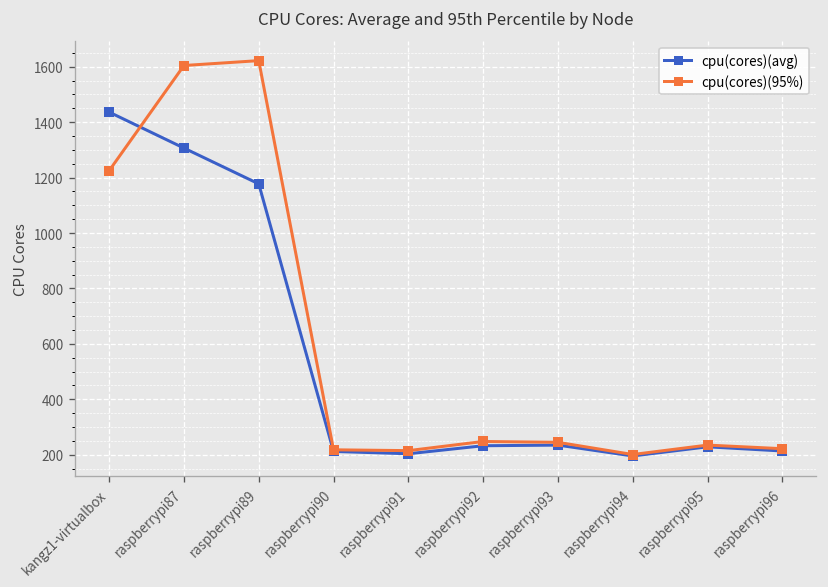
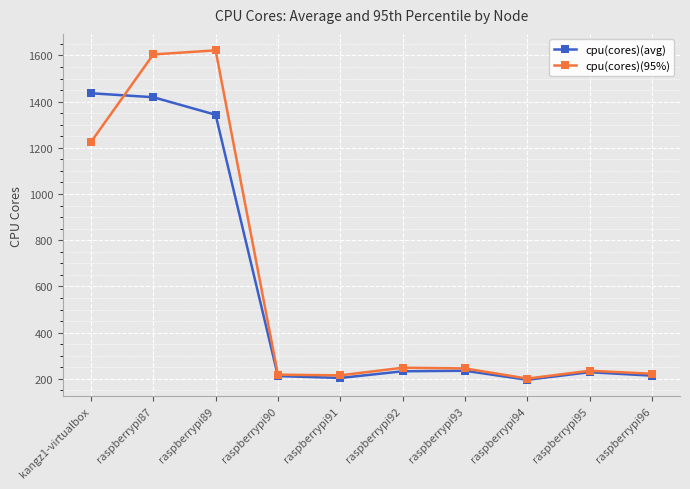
  {
    "cpu(cores)(avg)": {
      "kangz1-virtualbox": 1440,
-     "raspberrypi87": 1310,
-     "raspberrypi89": 1180,
+     "raspberrypi87": 1420,
+     "raspberrypi89": 1340,
      "raspberrypi91": 200,
      "raspberrypi92": 230
    },
    "cpu(cores)(95%)": {
      "kangz1-virtualbox": 1230,
      "raspberrypi87": 1600,
      "raspberrypi89": 1620,
      "raspberrypi91": 220,
      "raspberrypi92": 250
    }
  }
